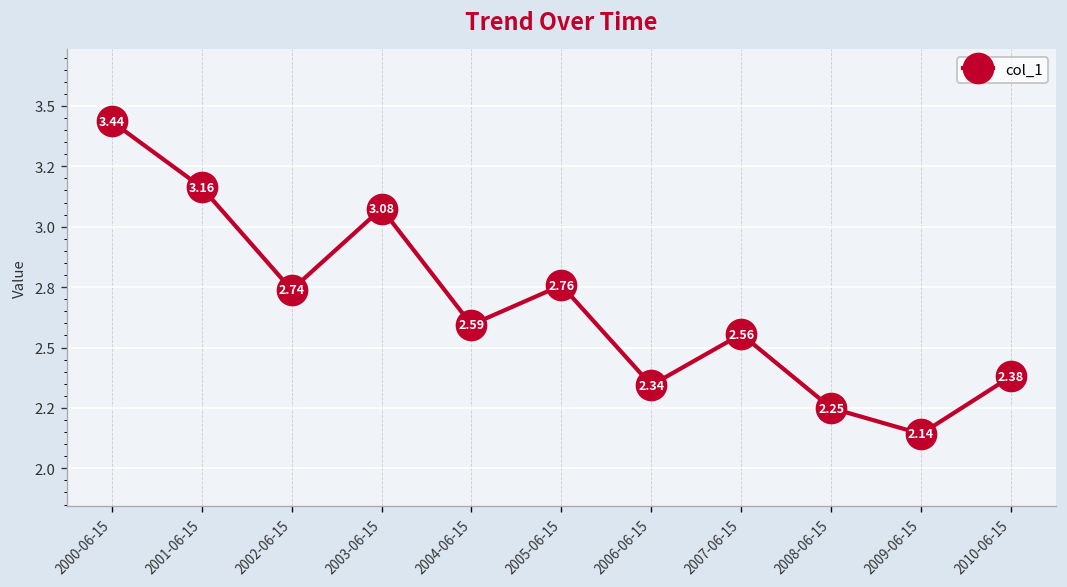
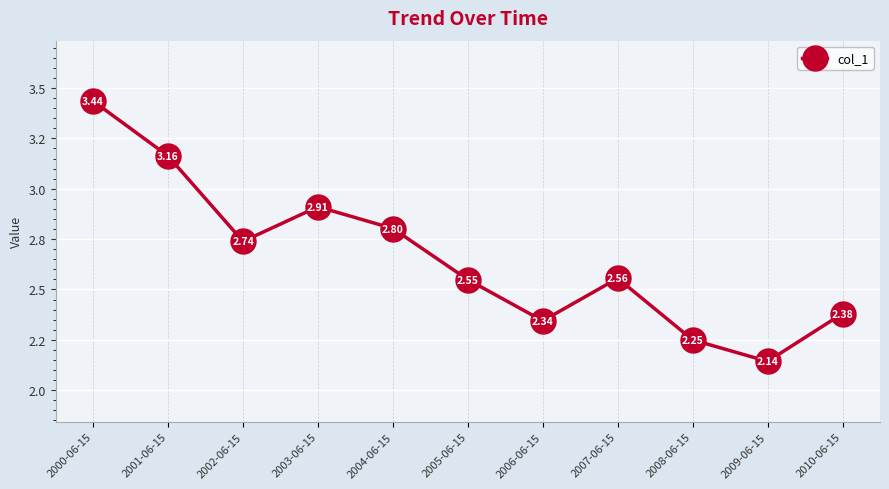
  {
    "2000-06-15": 3.44,
    "2001-06-15": 3.16,
    "2002-06-15": 2.74,
-   "2003-06-15": 3.08,
-   "2004-06-15": 2.59,
-   "2005-06-15": 2.76,
+   "2003-06-15": 2.91,
+   "2004-06-15": 2.80,
+   "2005-06-15": 2.55,
    "2006-06-15": 2.34,
    "2007-06-15": 2.56,
    "2008-06-15": 2.25,
    "2009-06-15": 2.14,
    "2010-06-15": 2.38
  }
